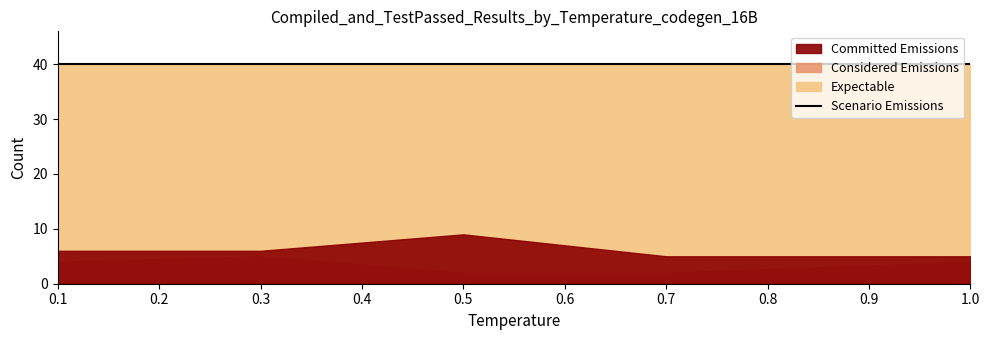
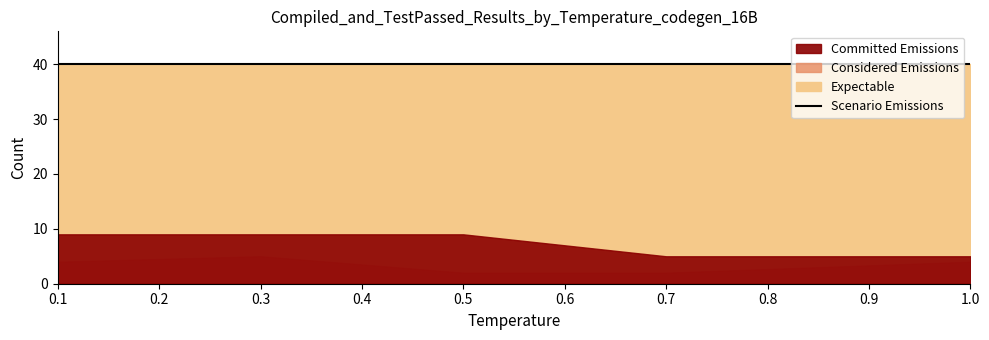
  {
    "Expectable": {
      "0.1": 40,
      "0.3": 40,
      "0.5": 40,
      "0.7": 40,
      "1.0": 40
    },
    "Considered Emissions": {
      "0.1": 4,
      "0.3": 5,
      "0.5": 2,
      "0.7": 2,
      "1.0": 4
    },
    "Committed Emissions": {
-     "0.1": 6,
-     "0.3": 6,
+     "0.1": 9,
+     "0.3": 9,
      "0.5": 9,
      "0.7": 5,
      "1.0": 5
    }
  }
